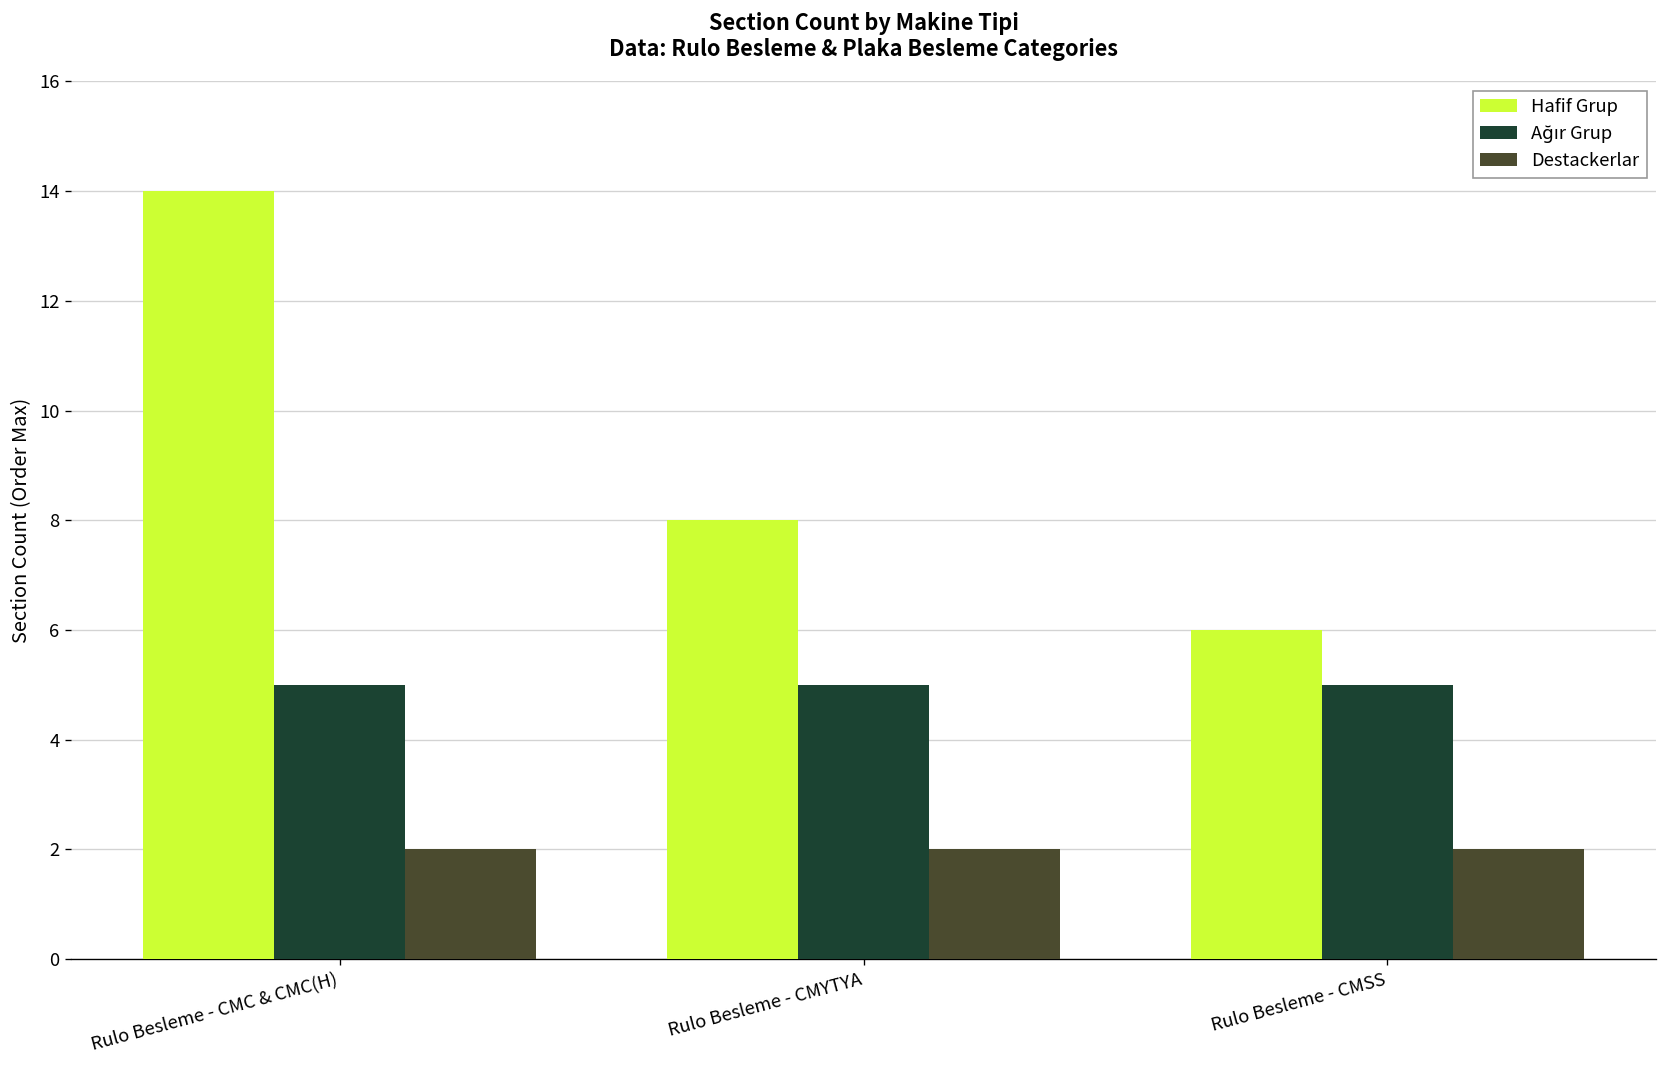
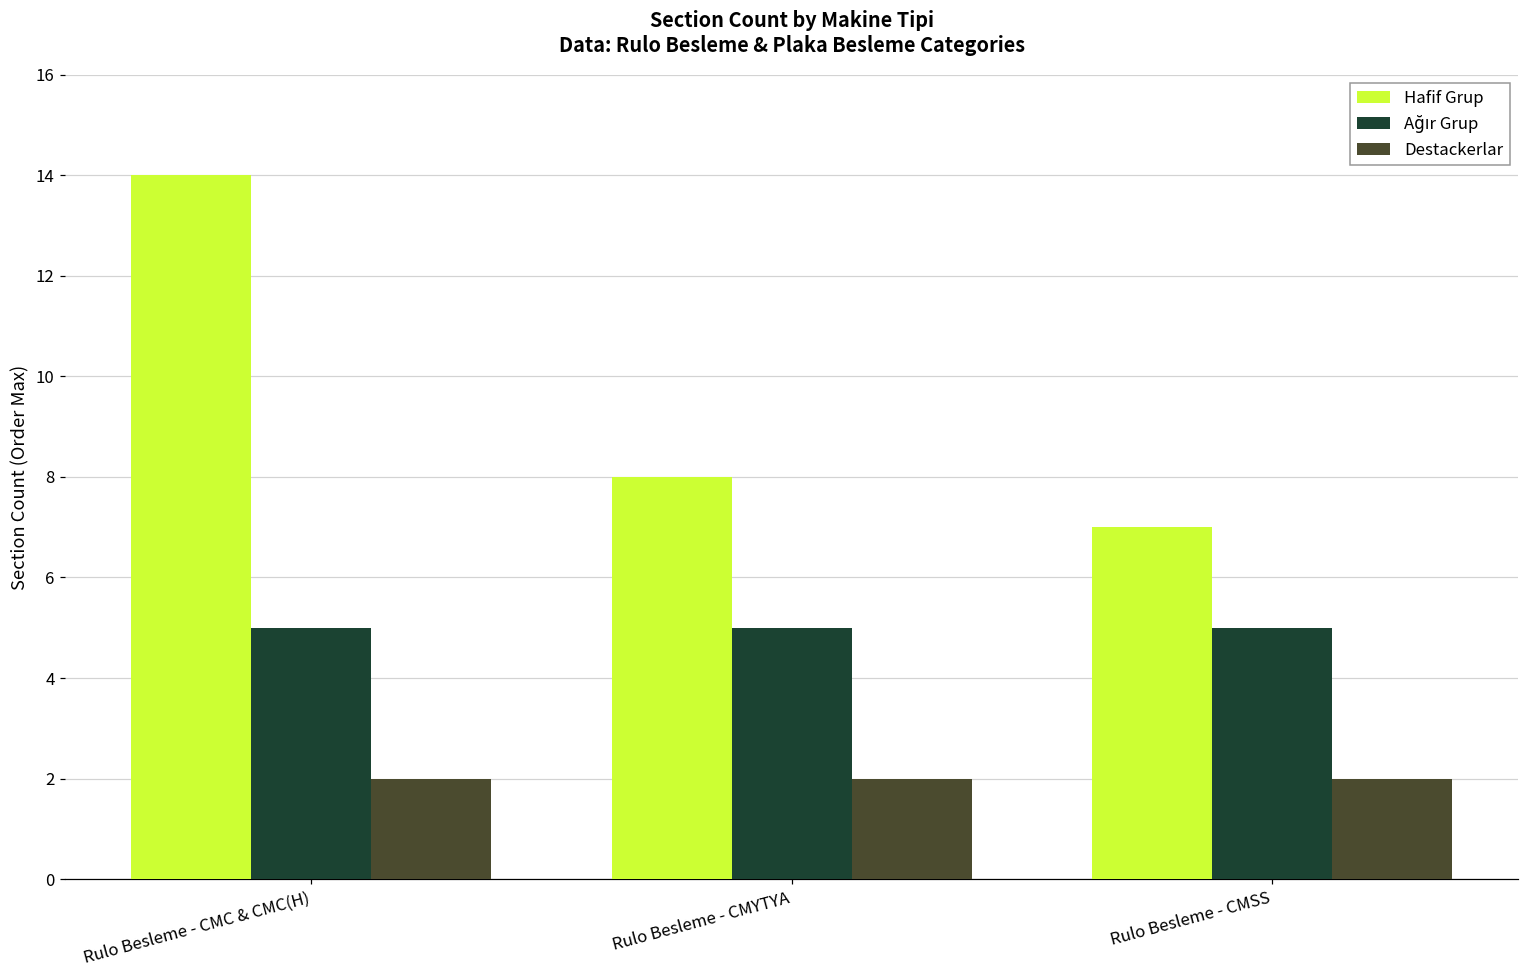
  {
    "Hafif Grup": {
      "Rulo Besleme - CMC & CMC(H)": 14,
      "Rulo Besleme - CMYTYA": 8,
-     "Rulo Besleme - CMSS": 6
+     "Rulo Besleme - CMSS": 7
    }
  }
